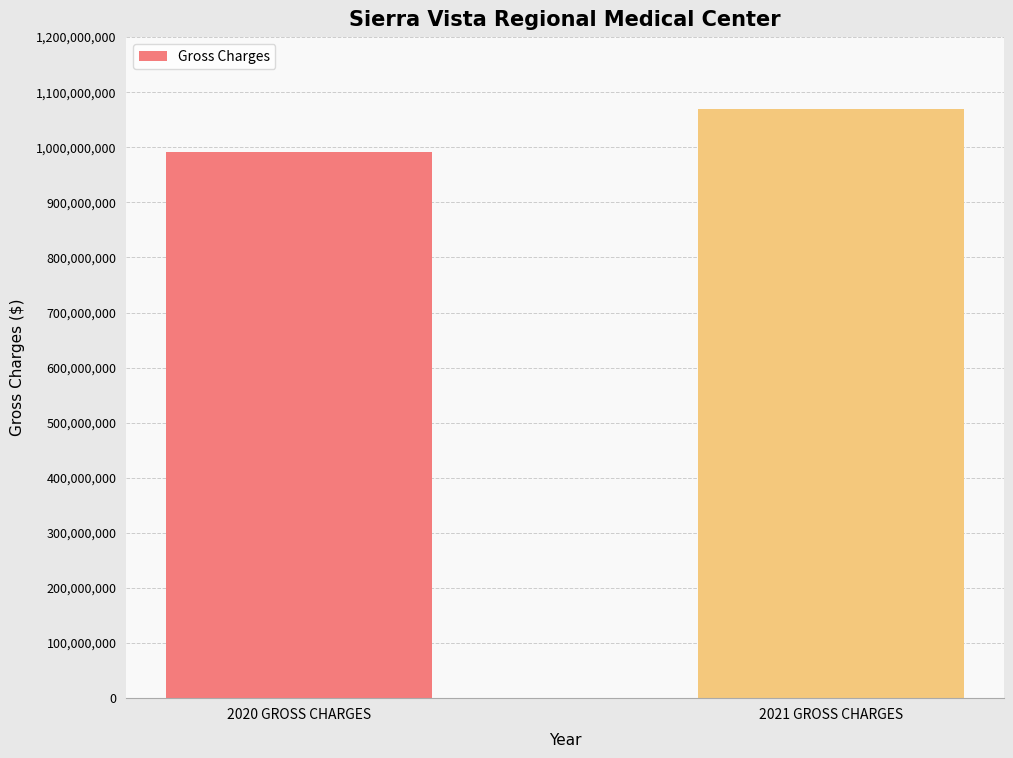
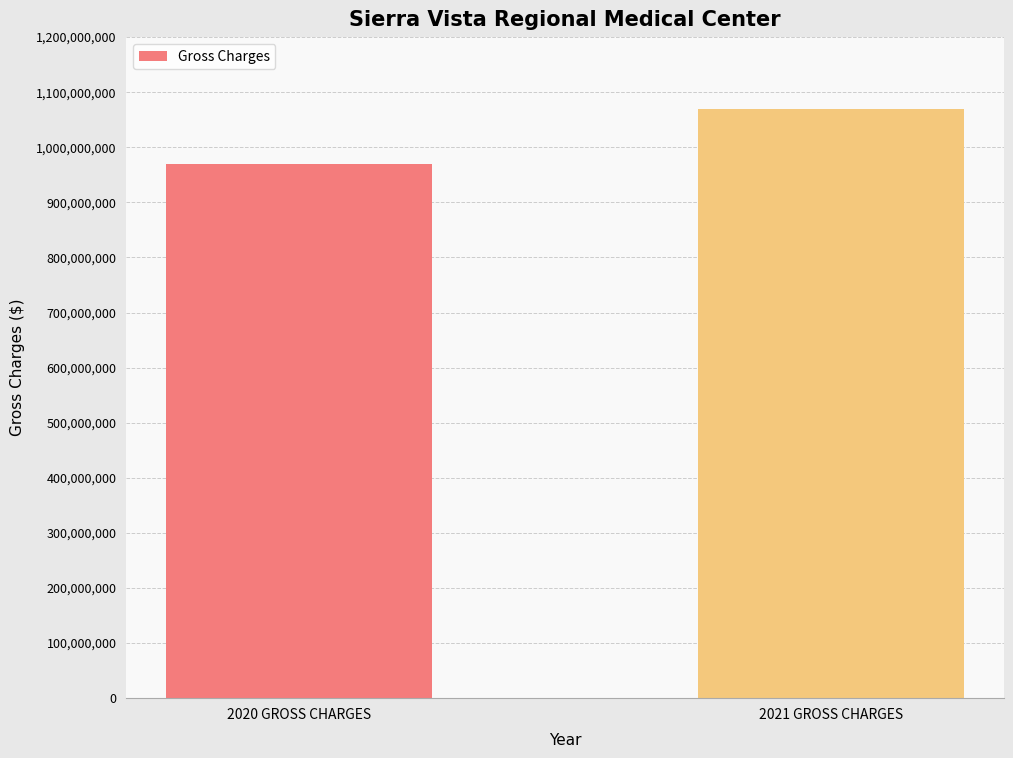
  {
-   "2020 GROSS CHARGES": "990,000,000",
+   "2020 GROSS CHARGES": "970,000,000",
    "2021 GROSS CHARGES": "1,070,000,000"
  }
